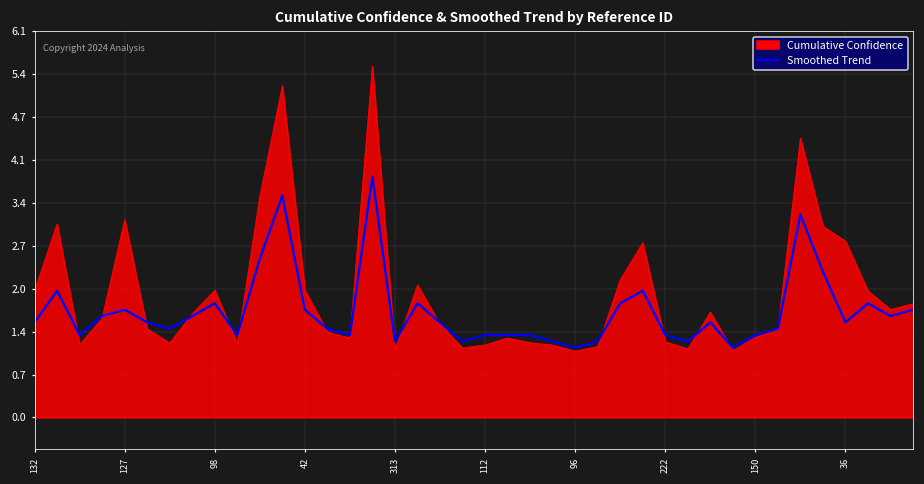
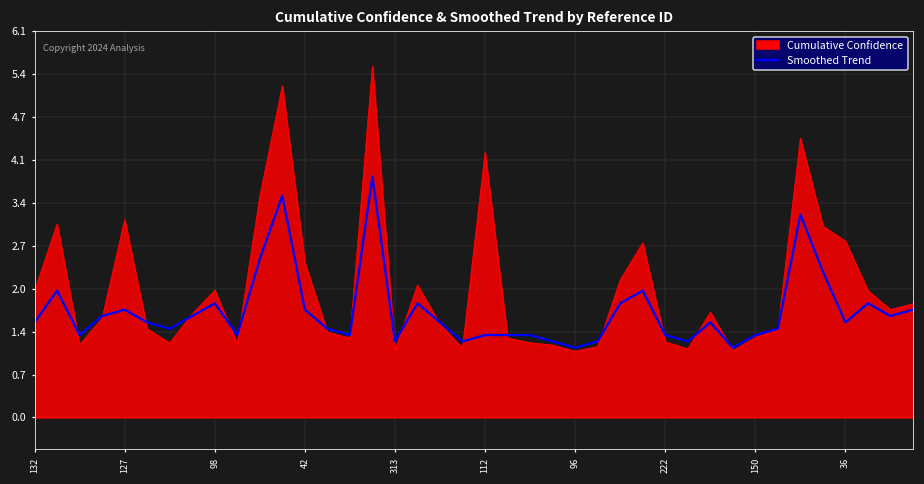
  {
    "Cumulative Confidence": {
      "132": 2.0,
      "127": 3.1,
      "98": 2.0,
-     "42": 2.0,
+     "42": 2.4,
      "313": 1.1,
-     "112": 1.1,
+     "112": 4.2,
      "96": 1.0,
      "222": 1.2,
      "36": 2.8
    },
    "Smoothed Trend": {
      "132": 1.5,
      "127": 1.7,
      "98": 1.8,
      "42": 1.7,
      "313": 1.2,
      "112": 1.3,
      "96": 1.1,
      "222": 1.3,
      "36": 1.5
    }
  }
